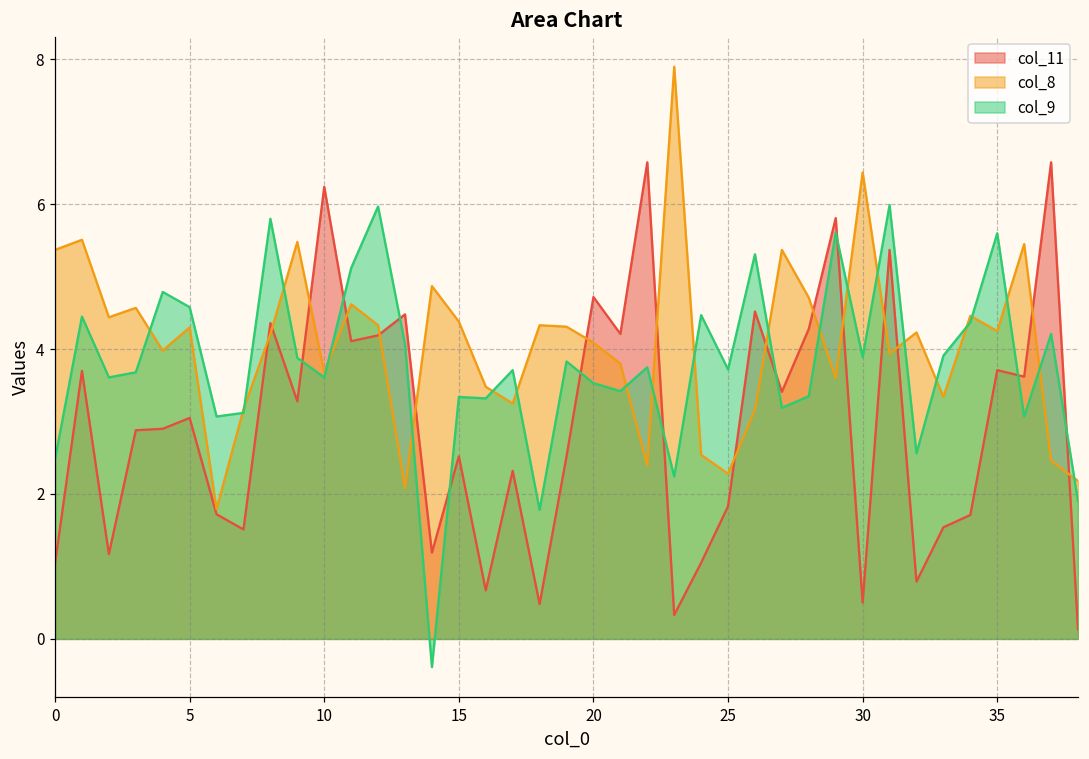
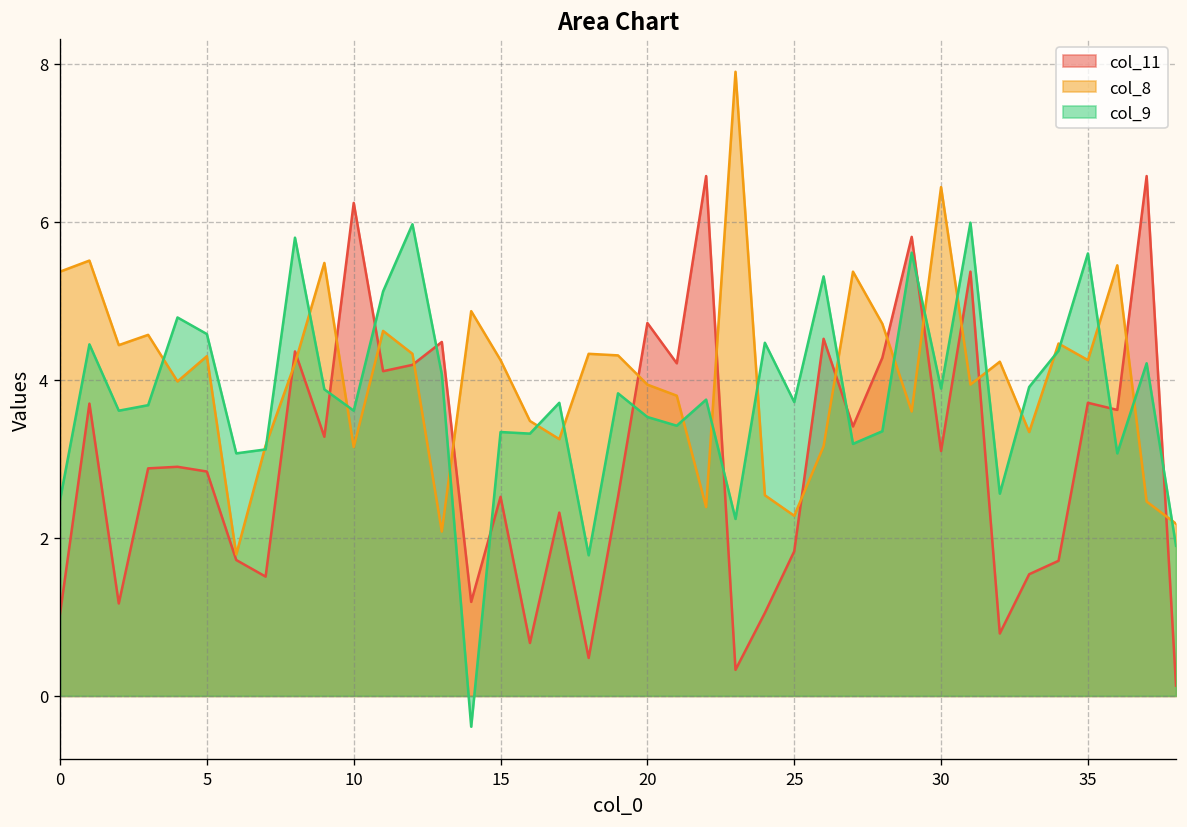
  {
    "col_11": {
      "0": 1.0,
-     "5": 3.1,
+     "5": 2.8,
      "10": 6.2,
      "15": 2.5,
      "20": 4.7,
      "25": 1.8,
-     "30": 0.5,
+     "30": 3.1,
      "35": 3.7
    },
    "col_8": {
      "0": 5.4,
      "5": 4.3,
-     "10": 3.7,
-     "15": 4.4,
-     "20": 4.1,
+     "10": 3.2,
+     "15": 4.3,
+     "20": 3.9,
      "25": 2.3,
      "30": 6.4,
      "35": 4.3
    }
  }
